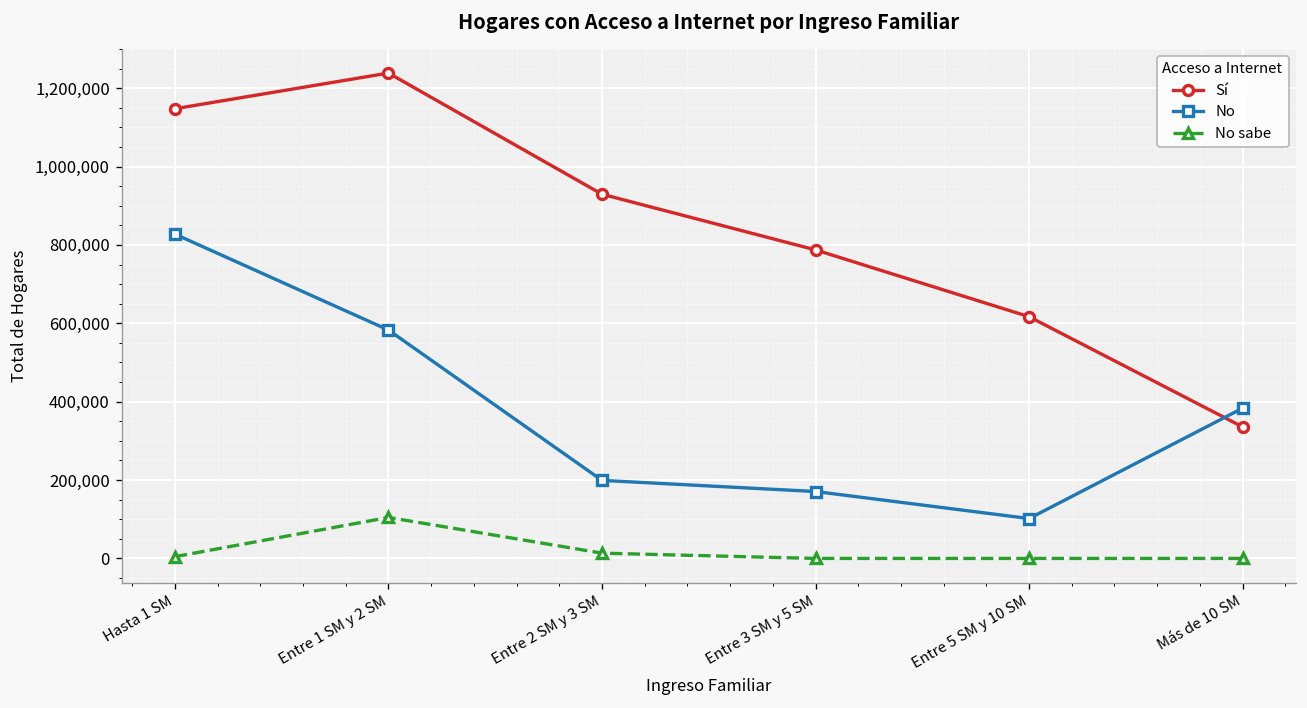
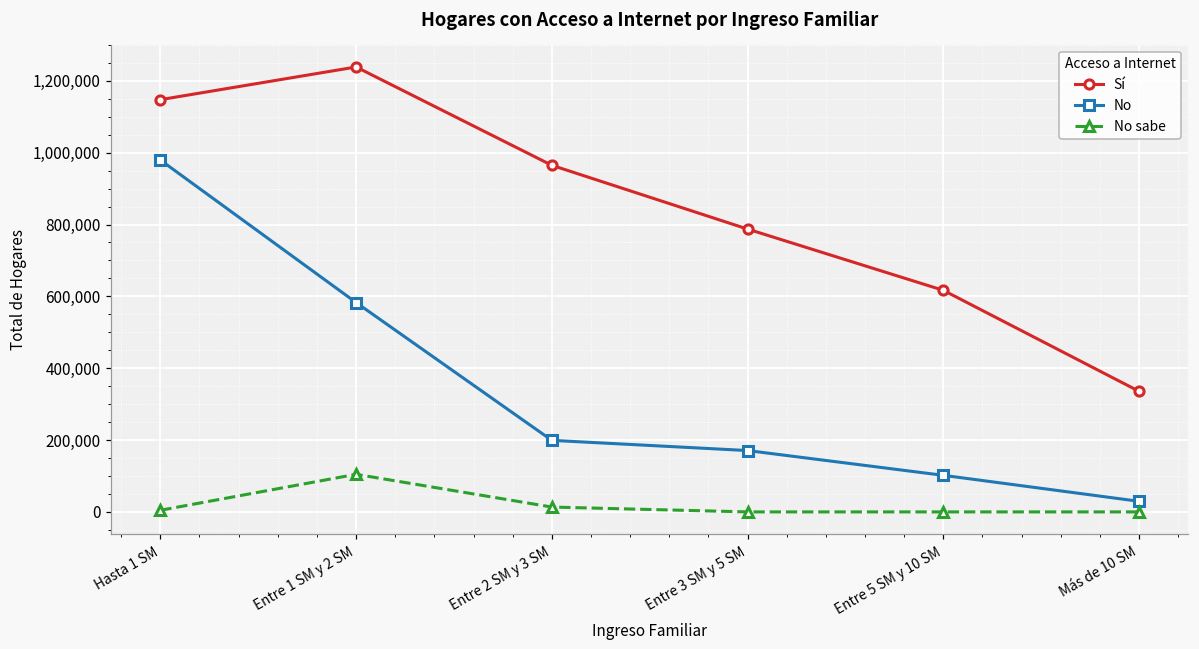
  {
    "Sí": {
      "Hasta 1 SM": "1,150,000",
      "Entre 1 SM y 2 SM": "1,240,000",
-     "Entre 2 SM y 3 SM": "930,000",
+     "Entre 2 SM y 3 SM": "960,000",
      "Entre 3 SM y 5 SM": "790,000",
      "Entre 5 SM y 10 SM": "620,000",
      "Más de 10 SM": "340,000"
    },
    "No": {
-     "Hasta 1 SM": "830,000",
+     "Hasta 1 SM": "980,000",
      "Entre 1 SM y 2 SM": "580,000",
      "Entre 2 SM y 3 SM": "200,000",
      "Entre 3 SM y 5 SM": "170,000",
      "Entre 5 SM y 10 SM": "100,000",
-     "Más de 10 SM": "380,000"
+     "Más de 10 SM": "30,000"
    },
    "No sabe": {
      "Hasta 1 SM": "0",
      "Entre 1 SM y 2 SM": "100,000",
      "Entre 2 SM y 3 SM": "10,000",
      "Entre 3 SM y 5 SM": "0",
      "Entre 5 SM y 10 SM": "0",
      "Más de 10 SM": "0"
    }
  }
